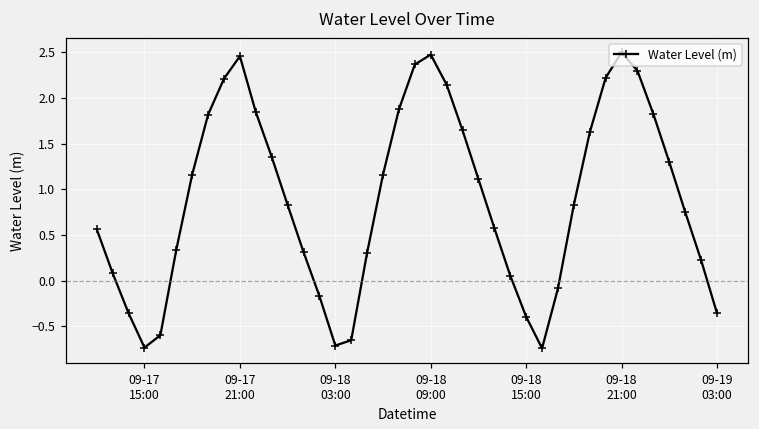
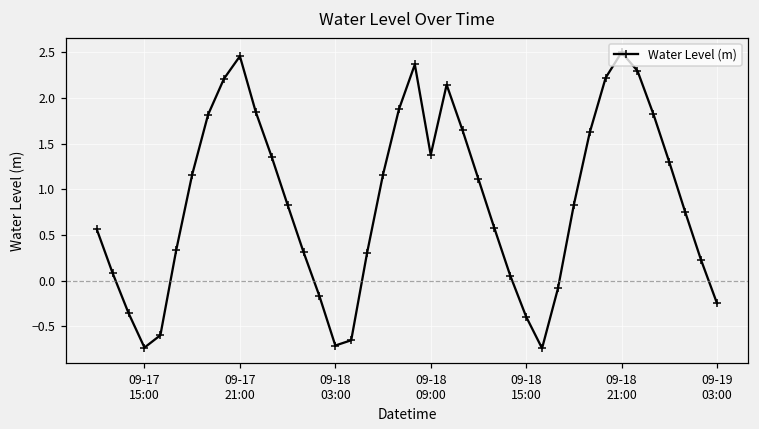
  {
    "09-17 15:00": -0.7,
    "09-17 21:00": 2.5,
    "09-18 03:00": -0.7,
-   "09-18 09:00": 2.5,
+   "09-18 09:00": 1.4,
    "09-18 15:00": -0.4,
-   "09-19 03:00": -0.4
+   "09-19 03:00": -0.2
  }
